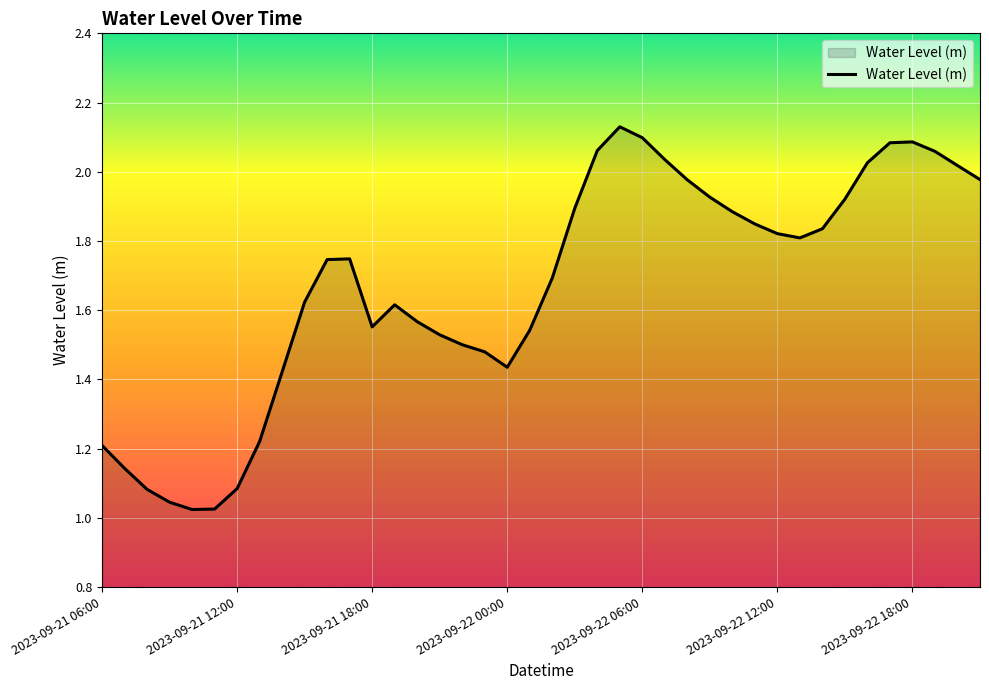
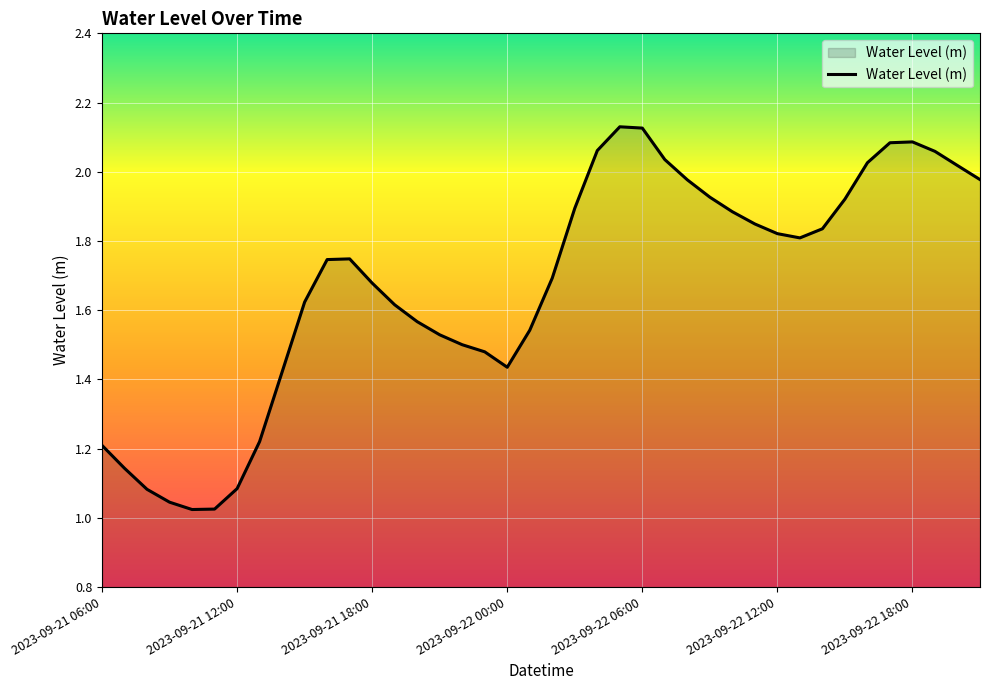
  {
    "2023-09-21 06:00": 1.21,
    "2023-09-21 12:00": 1.08,
-   "2023-09-21 18:00": 1.55,
+   "2023-09-21 18:00": 1.68,
    "2023-09-22 00:00": 1.44,
-   "2023-09-22 06:00": 2.10,
+   "2023-09-22 06:00": 2.13,
    "2023-09-22 12:00": 1.82,
    "2023-09-22 18:00": 2.09
  }
